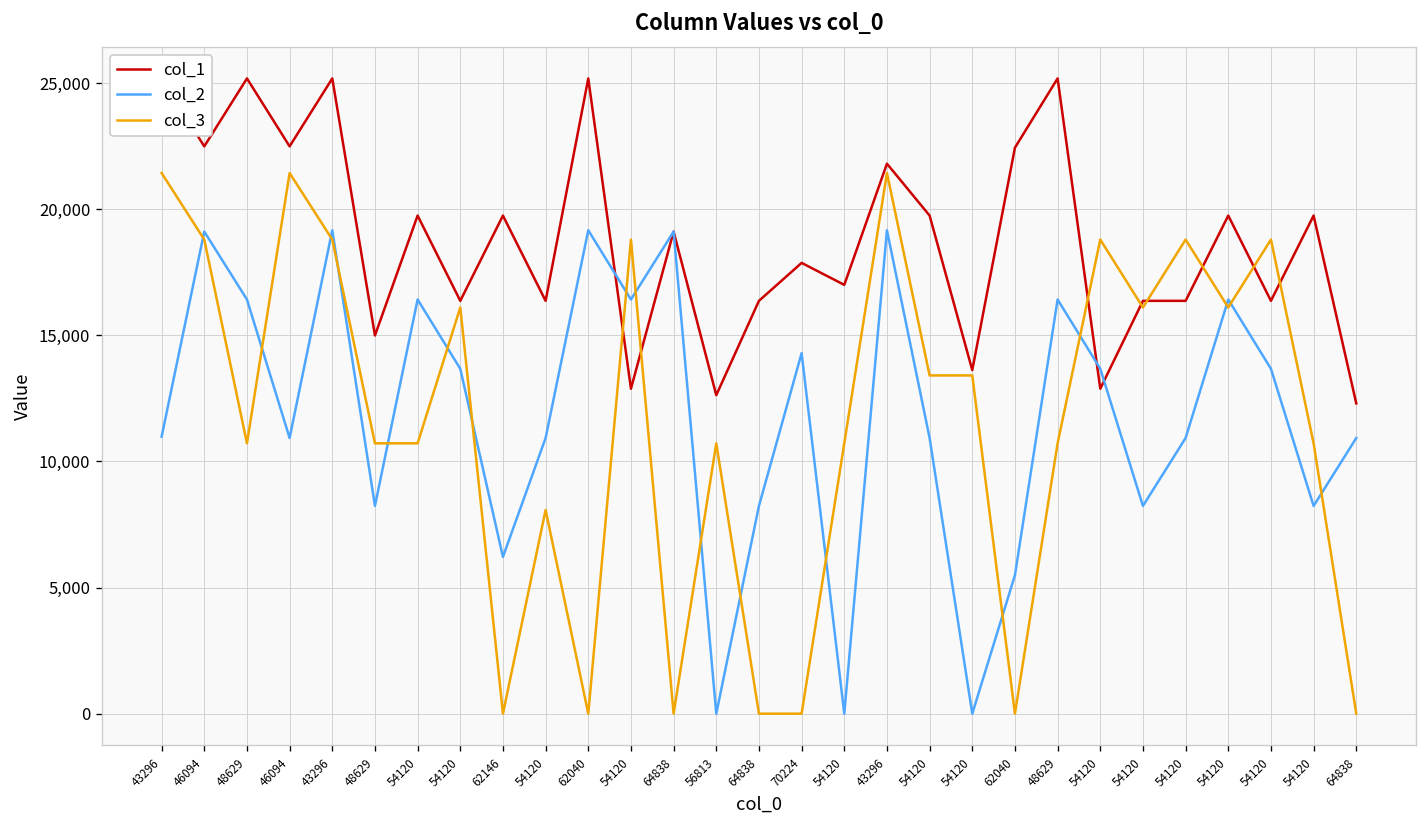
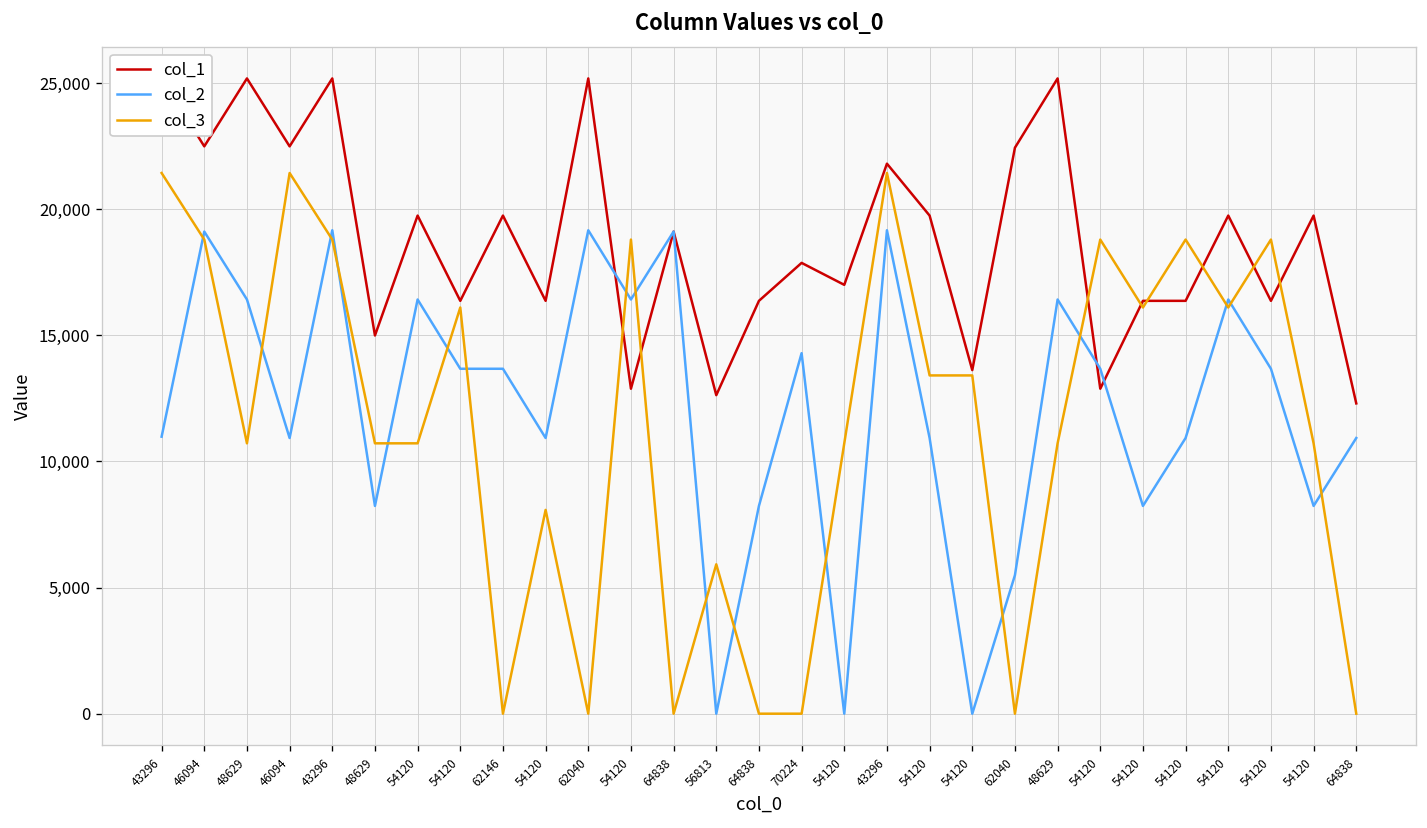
  {
    "col_1": {
      "62146": "19,700",
      "56813": "12,600",
      "70224": "17,900"
    },
    "col_2": {
-     "62146": "6,200",
+     "62146": "13,700",
      "56813": "0",
      "70224": "14,300"
    },
    "col_3": {
      "62146": "0",
-     "56813": "10,700",
+     "56813": "5,900",
      "70224": "0"
    }
  }
